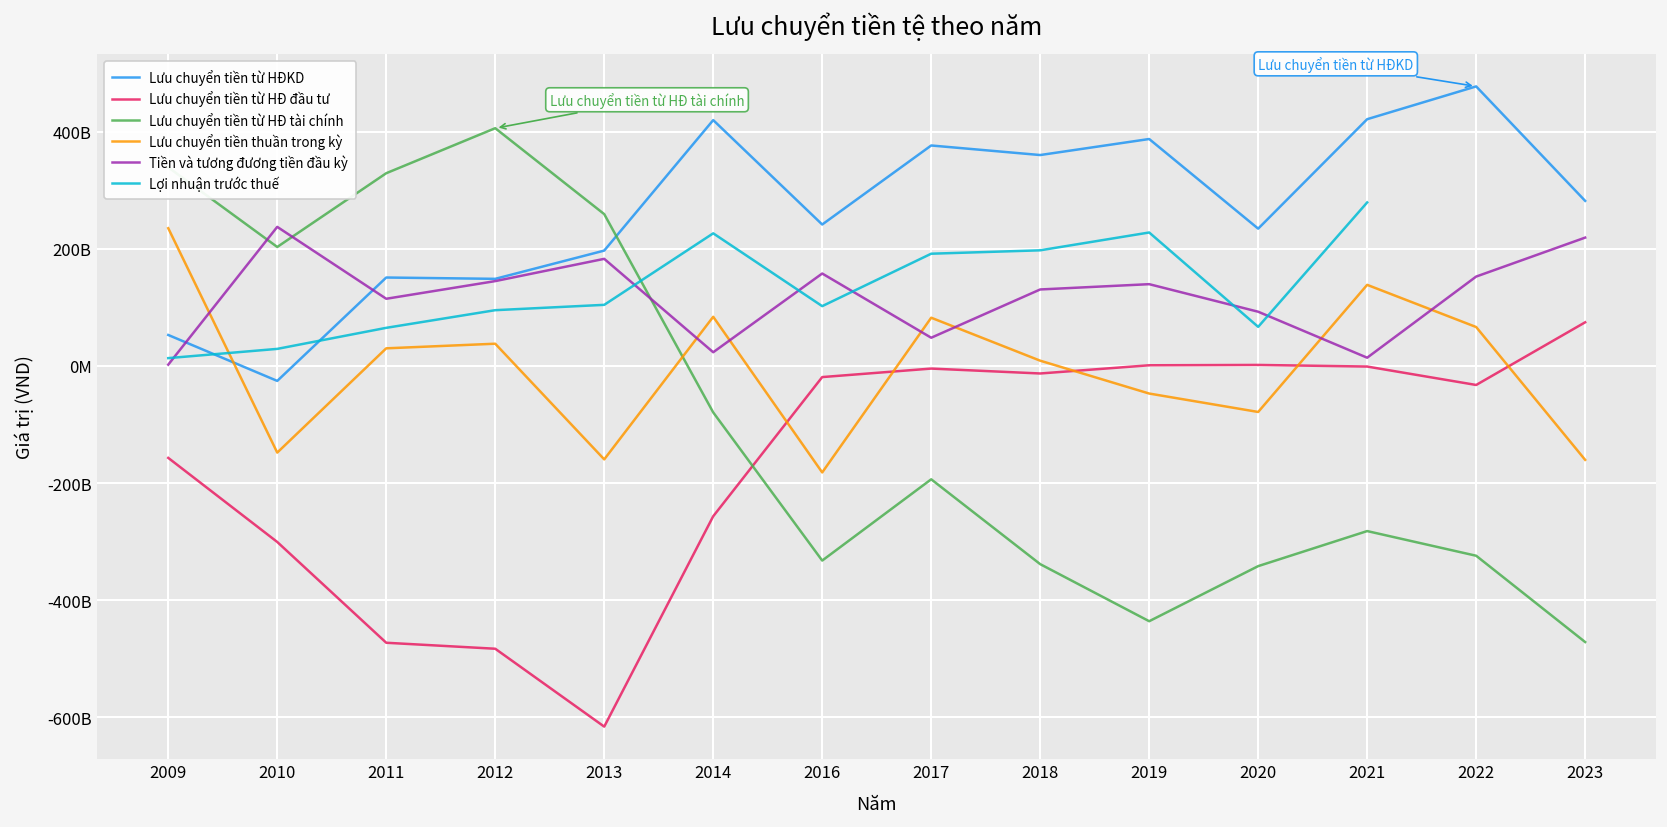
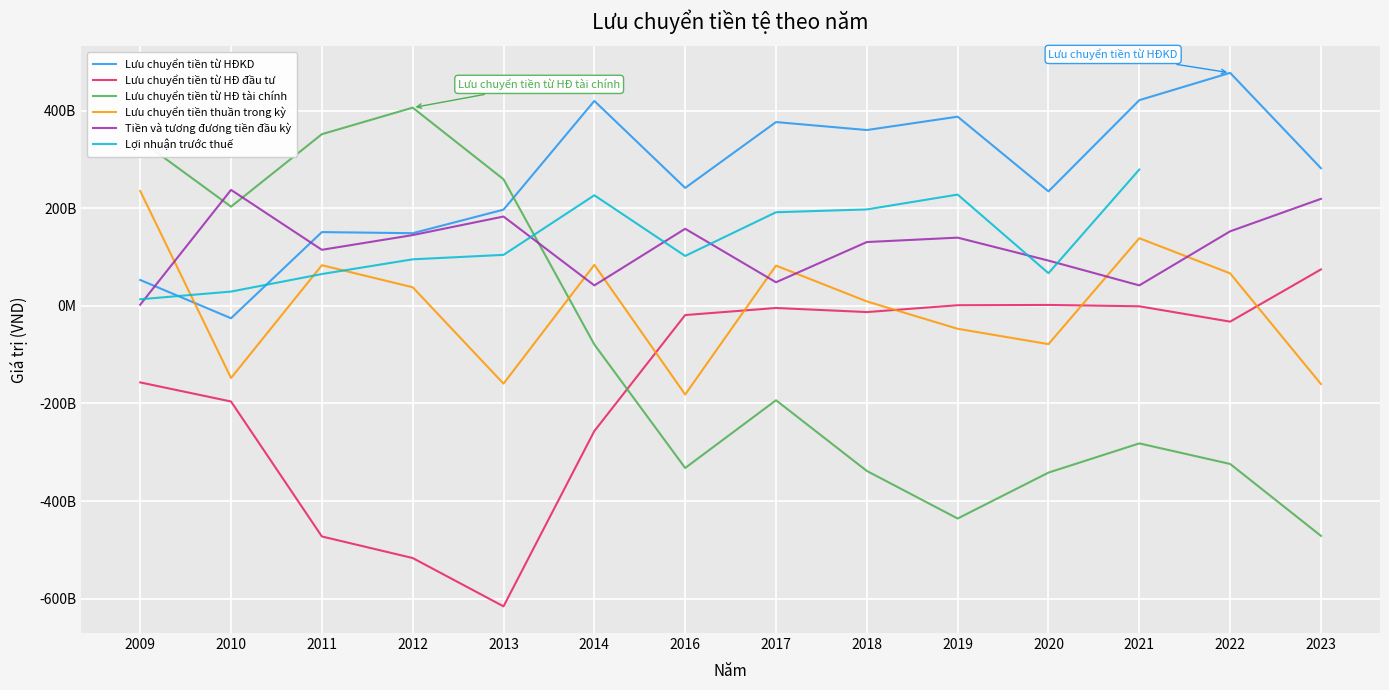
  {
    "Lưu chuyển tiền từ HĐ đầu tư": {
      "2009": -160000000000,
-     "2010": -300000000000,
+     "2010": -200000000000,
      "2011": -470000000000,
-     "2012": -480000000000,
+     "2012": -520000000000,
      "2013": -620000000000,
      "2014": -260000000000,
      "2016": -20000000000,
      "2017": 0,
      "2018": -10000000000,
      "2019": 0,
      "2020": 0,
      "2021": 0,
      "2022": -30000000000,
      "2023": 70000000000
    },
    "Lưu chuyển tiền từ HĐ tài chính": {
      "2010": 200000000000,
-     "2011": 330000000000,
+     "2011": 350000000000,
      "2012": 410000000000,
      "2013": 260000000000,
      "2014": -80000000000,
      "2016": -330000000000,
      "2017": -190000000000,
      "2018": -340000000000,
      "2019": -440000000000,
      "2020": -340000000000,
      "2021": -280000000000,
      "2022": -320000000000,
      "2023": -470000000000
    },
    "Lưu chuyển tiền thuần trong kỳ": {
      "2009": 240000000000,
      "2010": -150000000000,
-     "2011": 30000000000,
+     "2011": 80000000000,
      "2012": 40000000000,
      "2013": -160000000000,
      "2014": 80000000000,
      "2016": -180000000000,
      "2017": 80000000000,
      "2018": 10000000000,
      "2019": -50000000000,
      "2020": -80000000000,
      "2021": 140000000000,
      "2022": 70000000000,
      "2023": -160000000000
    },
    "Tiền và tương đương tiền đầu kỳ": {
      "2009": 0,
      "2010": 240000000000,
      "2011": 110000000000,
      "2013": 180000000000,
-     "2014": 20000000000,
+     "2014": 40000000000,
      "2016": 160000000000,
      "2017": 50000000000,
      "2018": 130000000000,
      "2019": 140000000000,
      "2020": 90000000000,
-     "2021": 10000000000,
+     "2021": 40000000000,
      "2022": 150000000000,
      "2023": 220000000000
    }
  }
